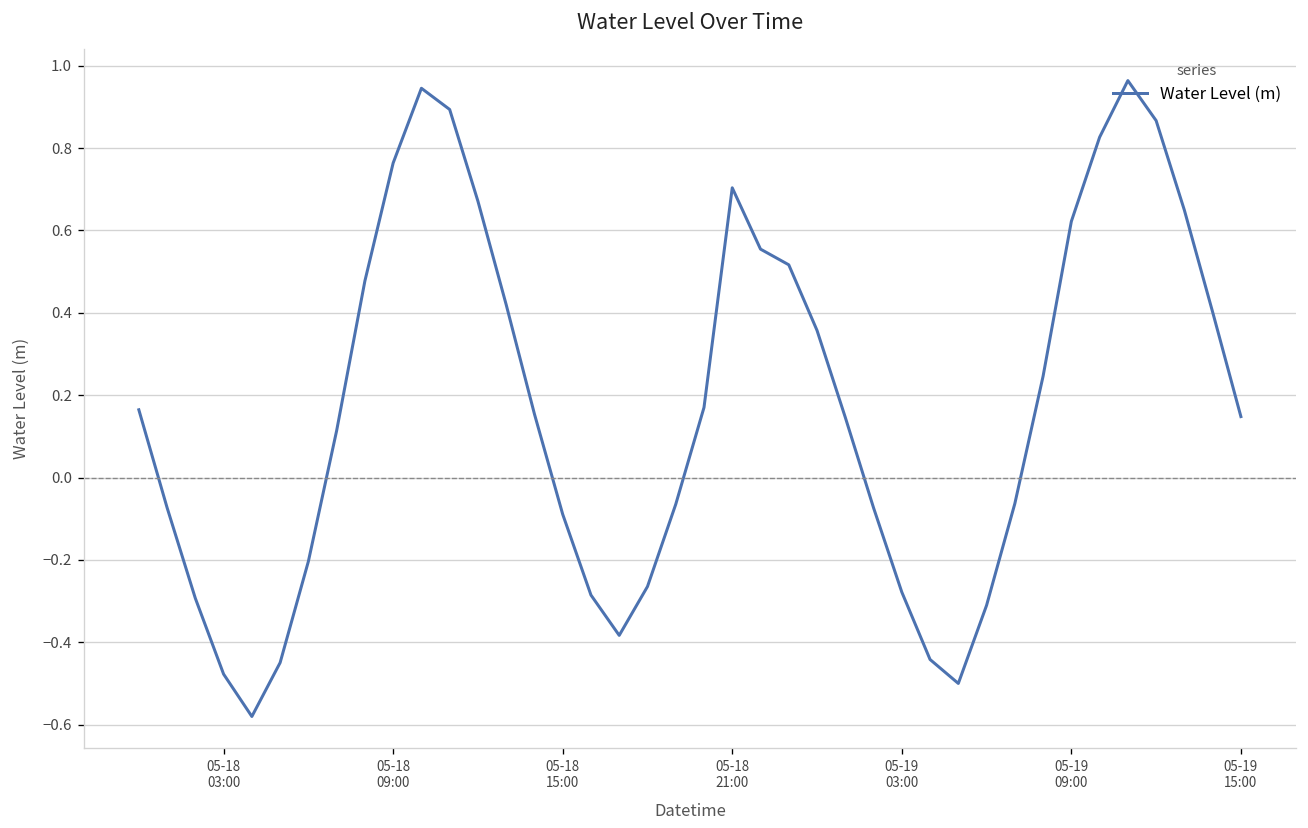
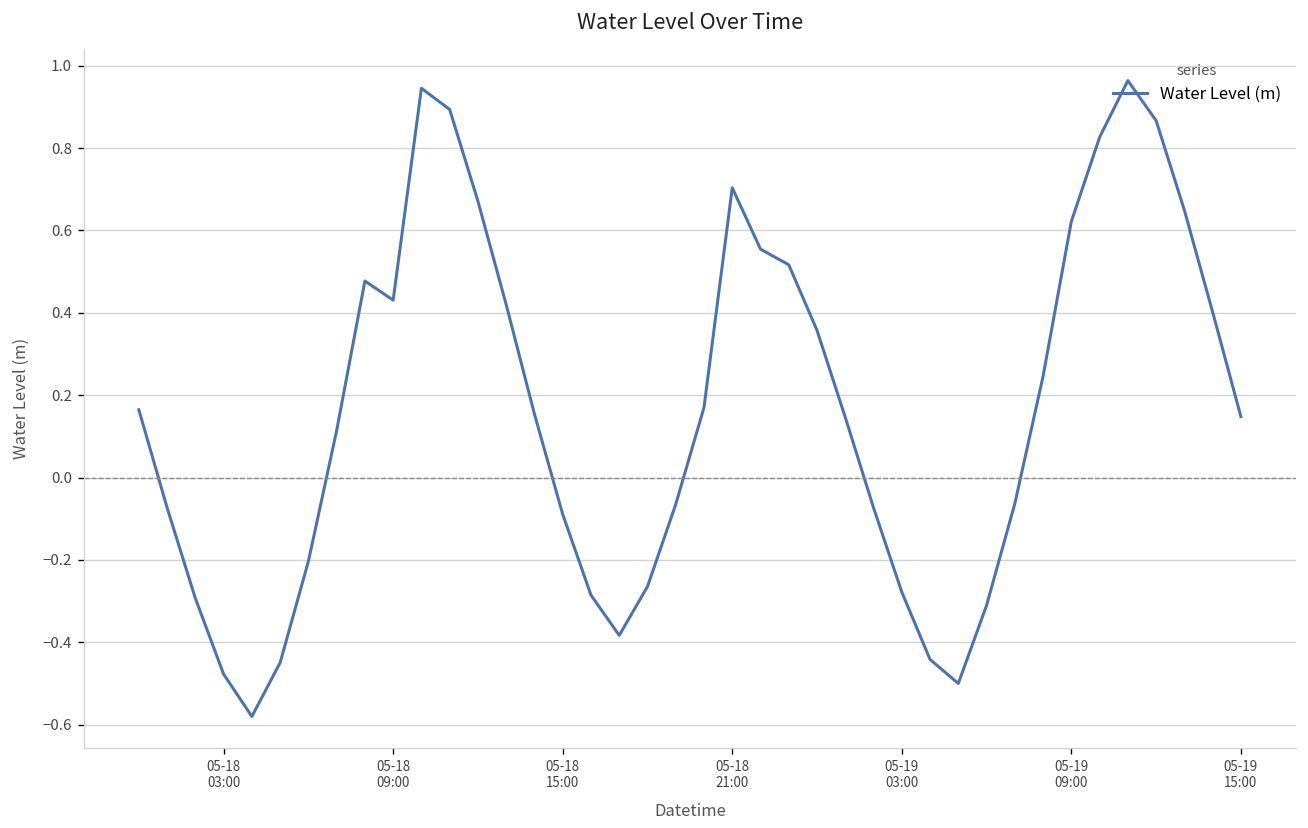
  {
    "05-18 03:00": -0.48,
-   "05-18 09:00": 0.76,
+   "05-18 09:00": 0.43,
    "05-18 15:00": -0.09,
    "05-18 21:00": 0.70,
    "05-19 03:00": -0.28,
    "05-19 09:00": 0.62,
    "05-19 15:00": 0.15
  }
